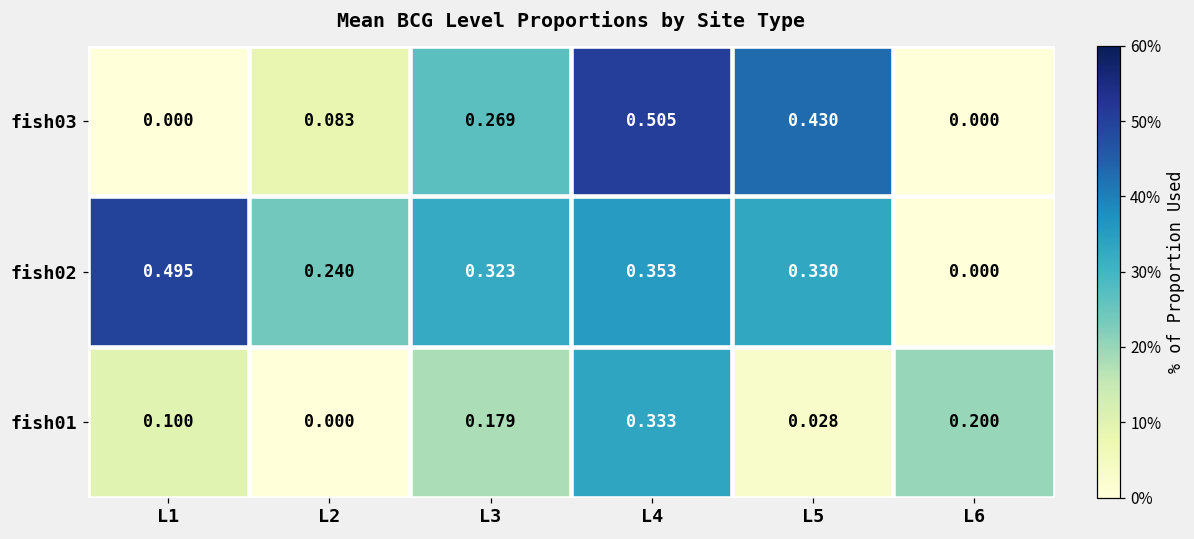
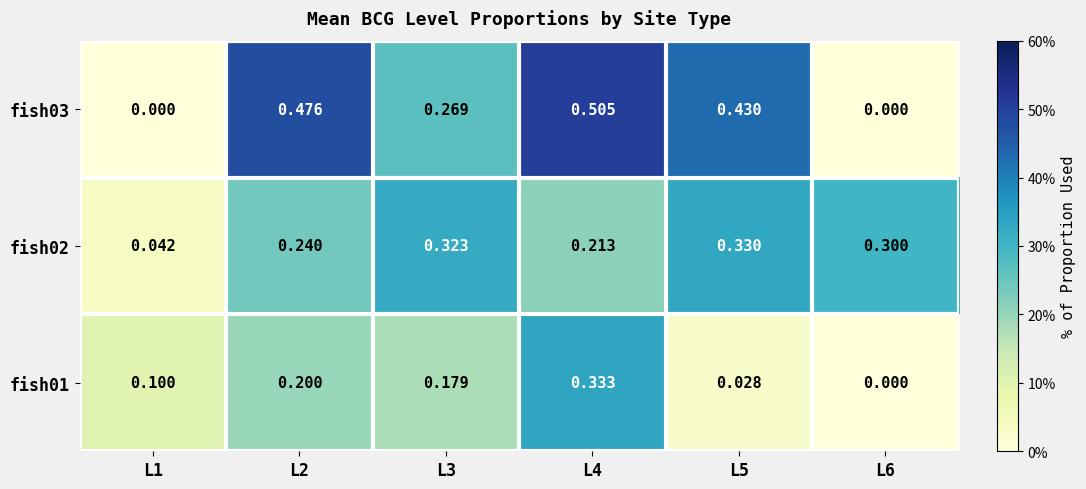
  {
    "fish03": {
      "L1": 0.000,
-     "L2": 0.083,
+     "L2": 0.476,
      "L3": 0.269,
      "L4": 0.505,
      "L5": 0.430,
      "L6": 0.000
    },
    "fish02": {
-     "L1": 0.495,
+     "L1": 0.042,
      "L2": 0.240,
      "L3": 0.323,
-     "L4": 0.353,
+     "L4": 0.213,
      "L5": 0.330,
-     "L6": 0.000
+     "L6": 0.300
    },
    "fish01": {
      "L1": 0.100,
-     "L2": 0.000,
+     "L2": 0.200,
      "L3": 0.179,
      "L4": 0.333,
      "L5": 0.028,
-     "L6": 0.200
+     "L6": 0.000
    }
  }
